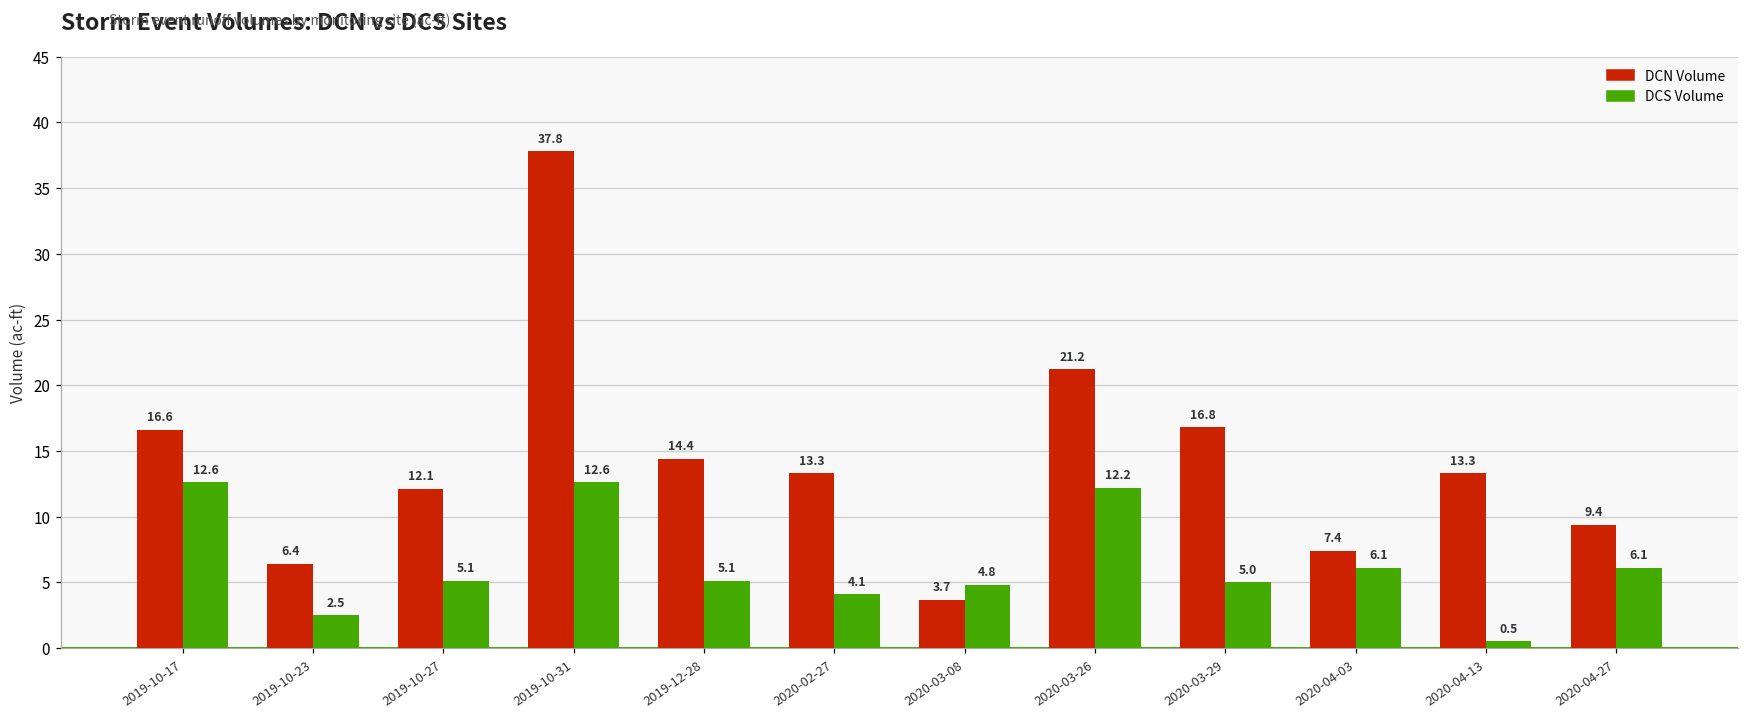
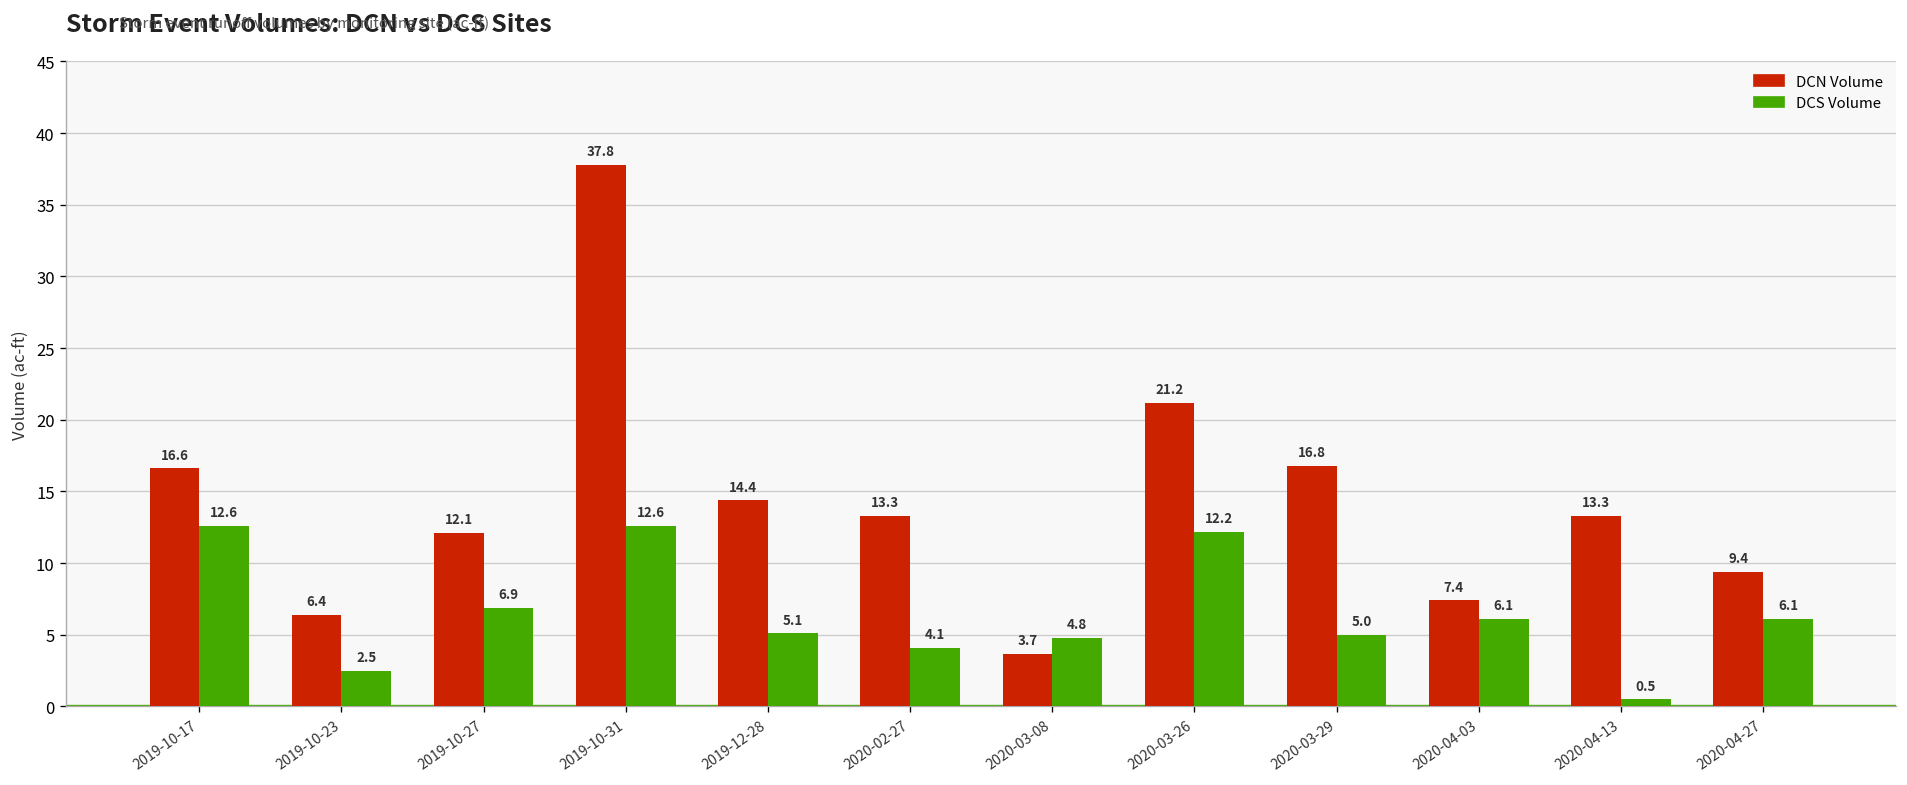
  {
    "DCN Volume": {
      "2019-10-17": 16.6,
      "2019-10-23": 6.4,
      "2019-10-27": 12.1,
      "2019-10-31": 37.8,
      "2019-12-28": 14.4,
      "2020-02-27": 13.3,
      "2020-03-08": 3.7,
      "2020-03-26": 21.2,
      "2020-03-29": 16.8,
      "2020-04-03": 7.4,
      "2020-04-13": 13.3,
      "2020-04-27": 9.4
    },
    "DCS Volume": {
      "2019-10-17": 12.6,
      "2019-10-23": 2.5,
-     "2019-10-27": 5.1,
+     "2019-10-27": 6.9,
      "2019-10-31": 12.6,
      "2019-12-28": 5.1,
      "2020-02-27": 4.1,
      "2020-03-08": 4.8,
      "2020-03-26": 12.2,
      "2020-03-29": 5.0,
      "2020-04-03": 6.1,
      "2020-04-13": 0.5,
      "2020-04-27": 6.1
    }
  }
